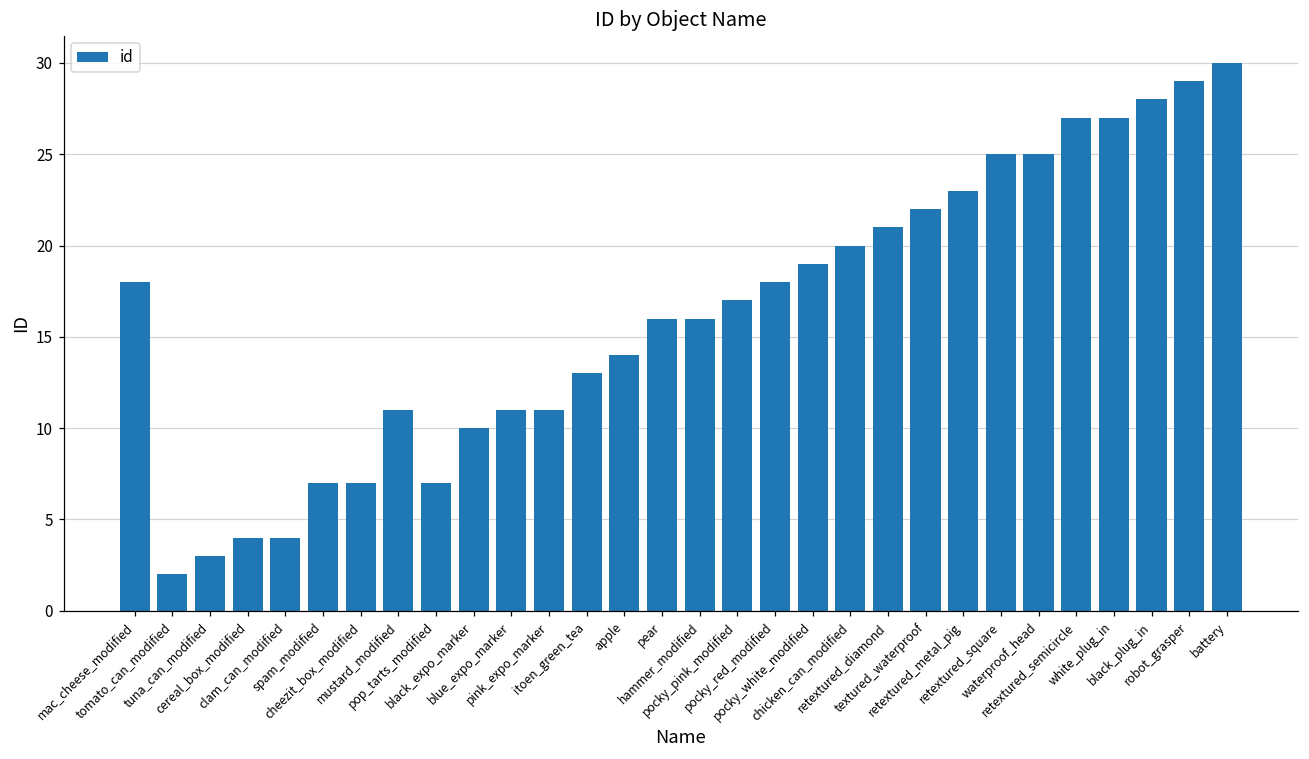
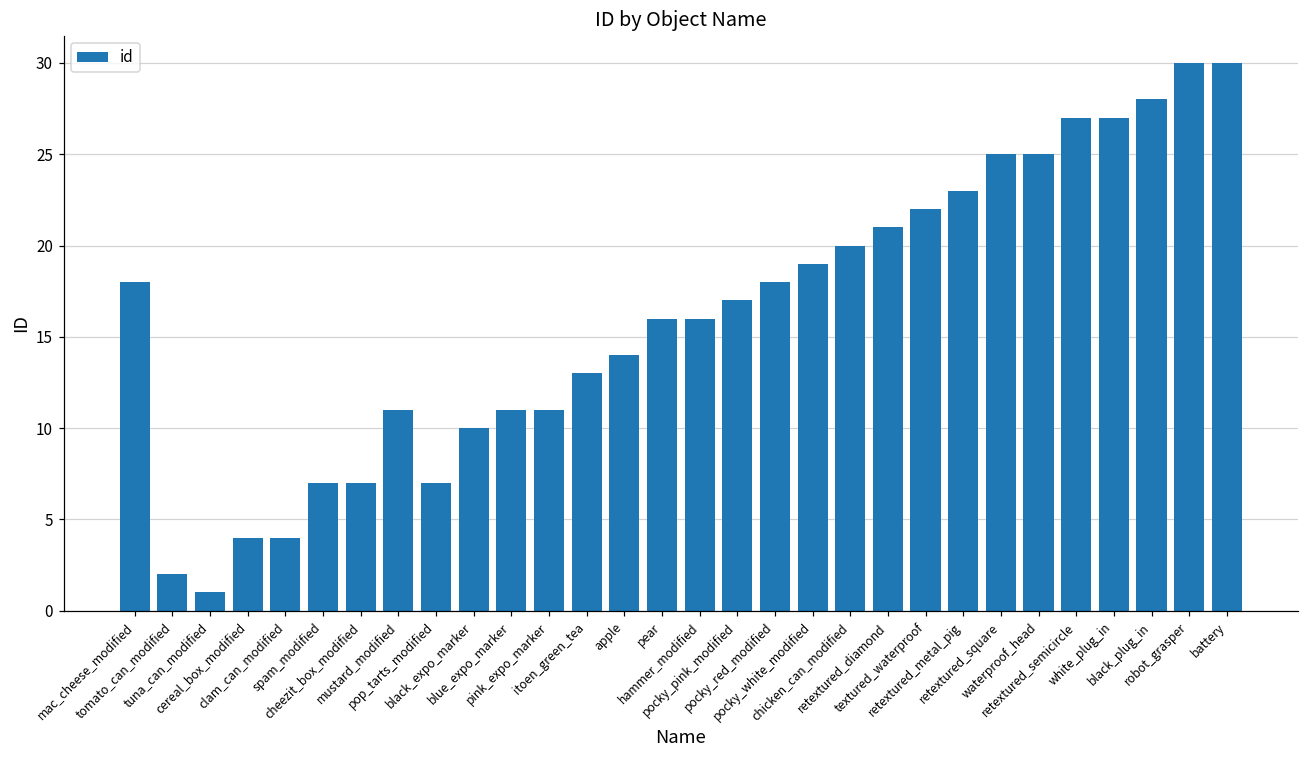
  {
    "mac_cheese_modified": 18,
    "tomato_can_modified": 2,
-   "tuna_can_modified": 3,
+   "tuna_can_modified": 1,
    "cereal_box_modified": 4,
    "clam_can_modified": 4,
    "spam_modified": 7,
    "cheezit_box_modified": 7,
    "mustard_modified": 11,
    "pop_tarts_modified": 7,
    "black_expo_marker": 10,
    "blue_expo_marker": 11,
    "pink_expo_marker": 11,
    "itoen_green_tea": 13,
    "apple": 14,
    "pear": 16,
    "hammer_modified": 16,
    "pocky_pink_modified": 17,
    "pocky_red_modified": 18,
    "pocky_white_modified": 19,
    "chicken_can_modified": 20,
    "retextured_diamond": 21,
    "textured_waterproof": 22,
    "retextured_metal_pig": 23,
    "retextured_square": 25,
    "waterproof_head": 25,
    "retextured_semicircle": 27,
    "white_plug_in": 27,
    "black_plug_in": 28,
-   "robot_grasper": 29,
+   "robot_grasper": 30,
    "battery": 30
  }
